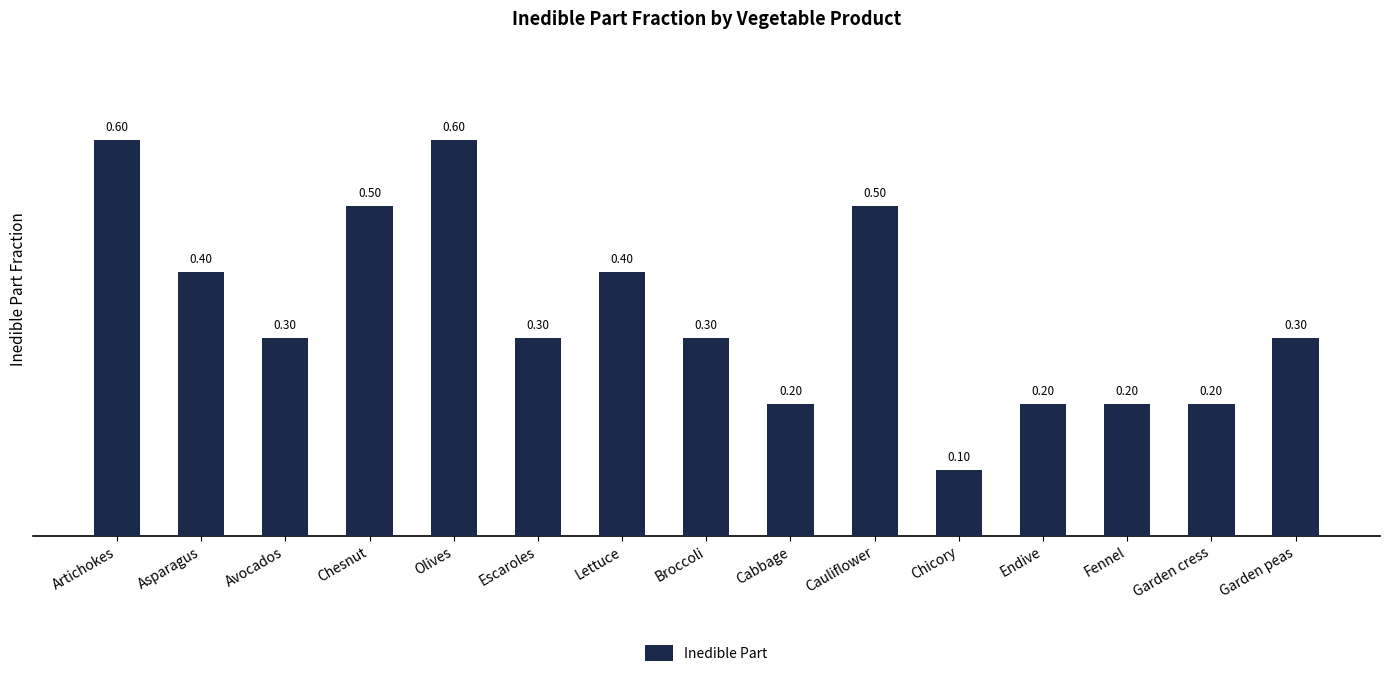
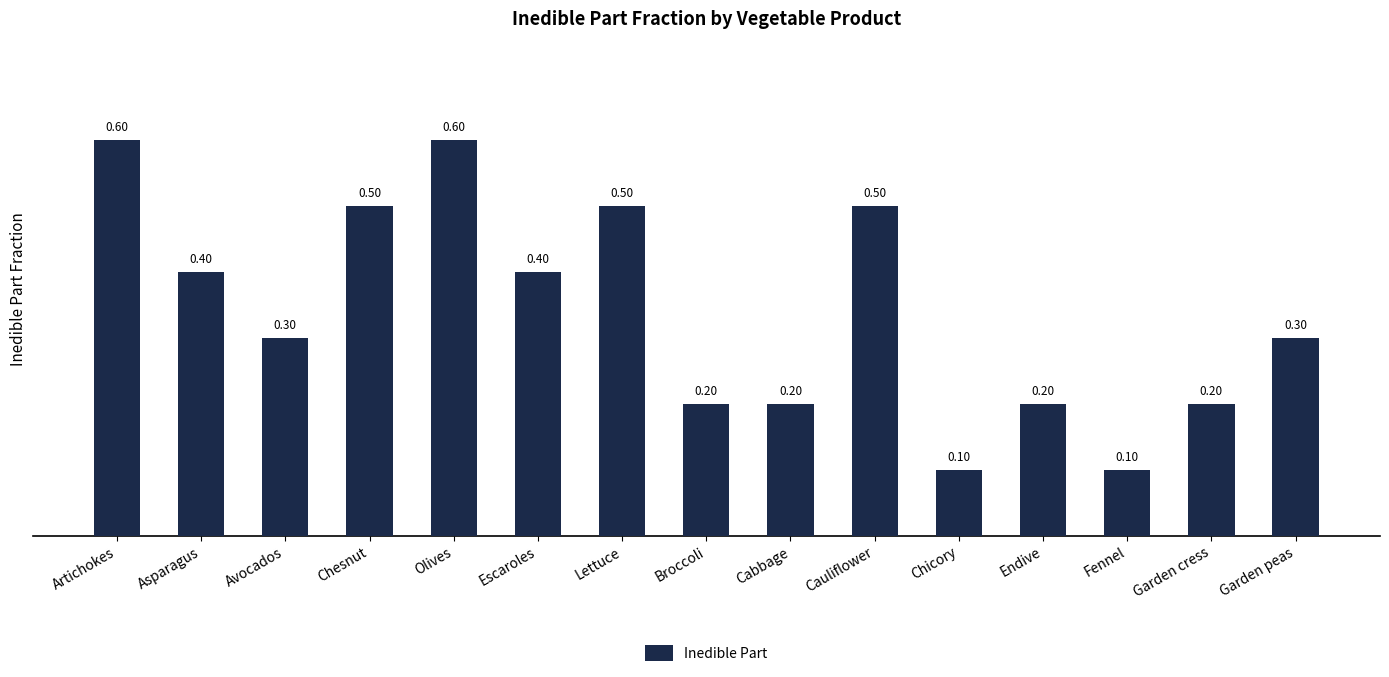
  {
    "Artichokes": 0.60,
    "Asparagus": 0.40,
    "Avocados": 0.30,
    "Chesnut": 0.50,
    "Olives": 0.60,
-   "Escaroles": 0.30,
-   "Lettuce": 0.40,
-   "Broccoli": 0.30,
+   "Escaroles": 0.40,
+   "Lettuce": 0.50,
+   "Broccoli": 0.20,
    "Cabbage": 0.20,
    "Cauliflower": 0.50,
    "Chicory": 0.10,
    "Endive": 0.20,
-   "Fennel": 0.20,
+   "Fennel": 0.10,
    "Garden cress": 0.20,
    "Garden peas": 0.30
  }
